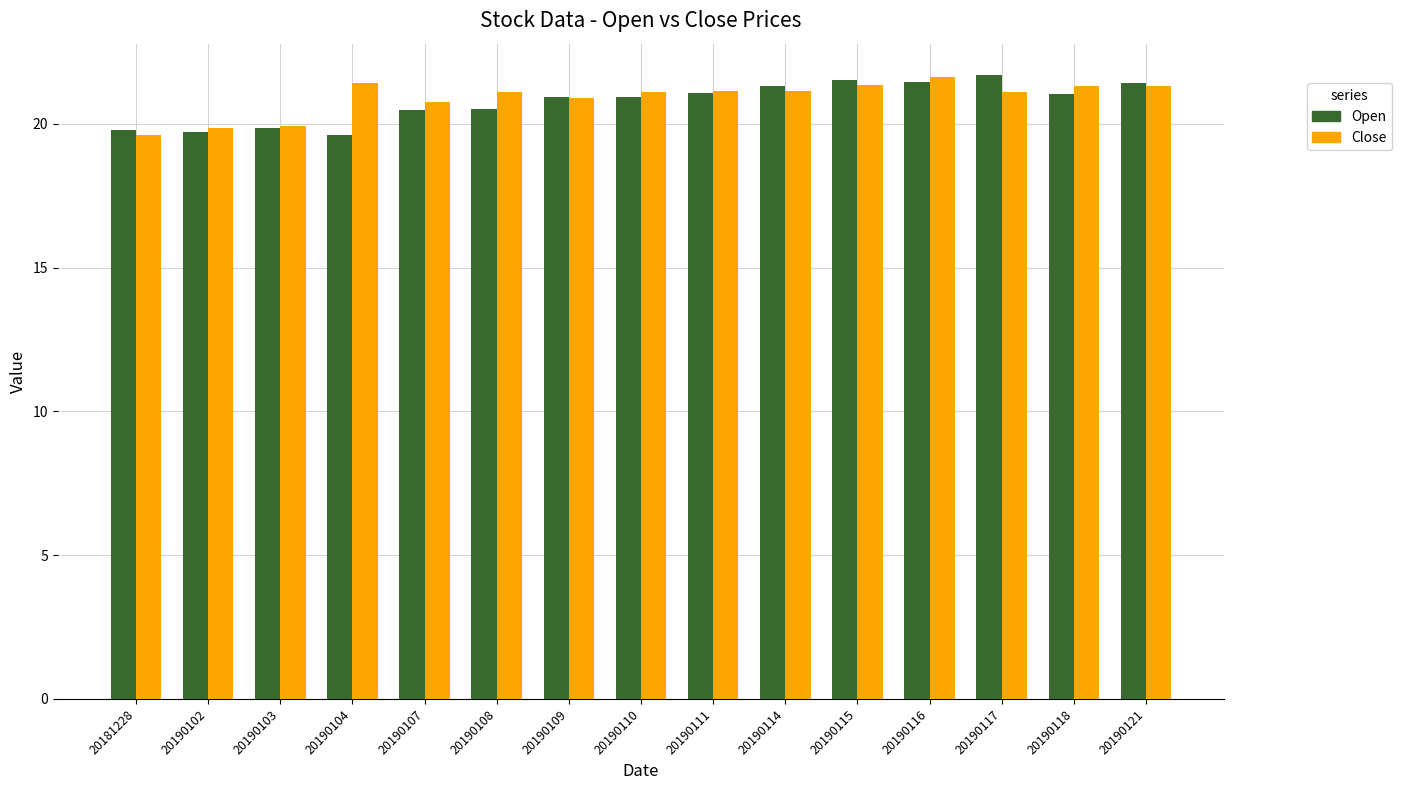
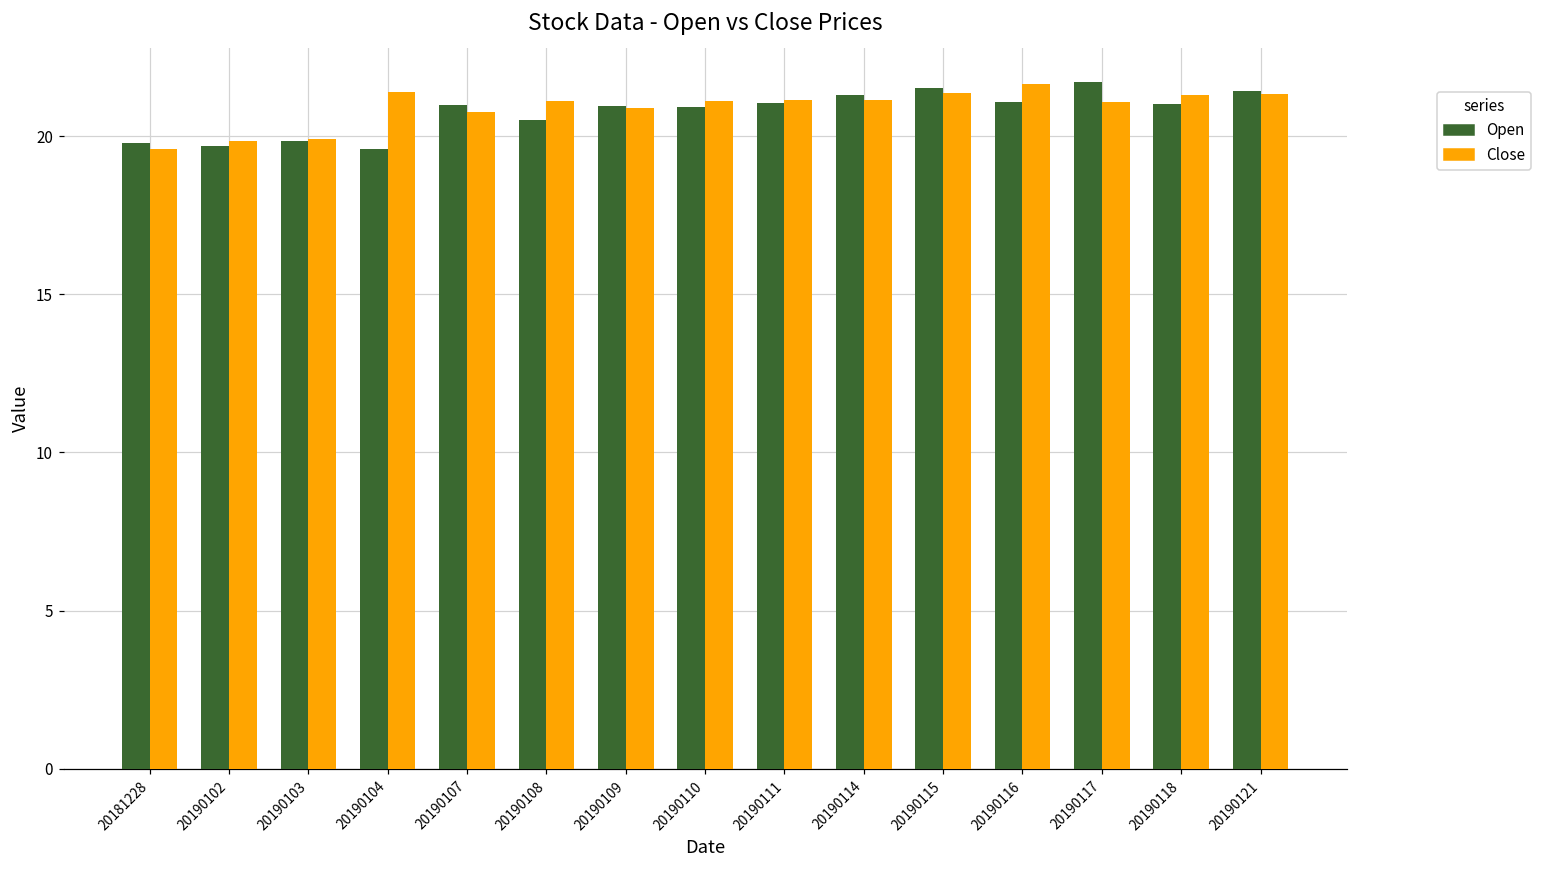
  {
    "Open": {
      "20181228": 19.8,
      "20190102": 19.7,
      "20190103": 19.9,
      "20190104": 19.6,
-     "20190107": 20.5,
+     "20190107": 21.0,
      "20190108": 20.5,
      "20190109": 20.9,
      "20190110": 20.9,
      "20190111": 21.1,
      "20190114": 21.3,
      "20190115": 21.5,
-     "20190116": 21.5,
+     "20190116": 21.1,
      "20190117": 21.7,
      "20190118": 21.0,
      "20190121": 21.4
    },
    "Close": {
      "20181228": 19.6,
      "20190102": 19.8,
      "20190103": 19.9,
      "20190104": 21.4,
      "20190107": 20.8,
      "20190108": 21.1,
      "20190109": 20.9,
      "20190110": 21.1,
      "20190111": 21.2,
      "20190114": 21.1,
      "20190115": 21.4,
      "20190116": 21.6,
      "20190117": 21.1,
      "20190118": 21.3,
      "20190121": 21.3
    }
  }
